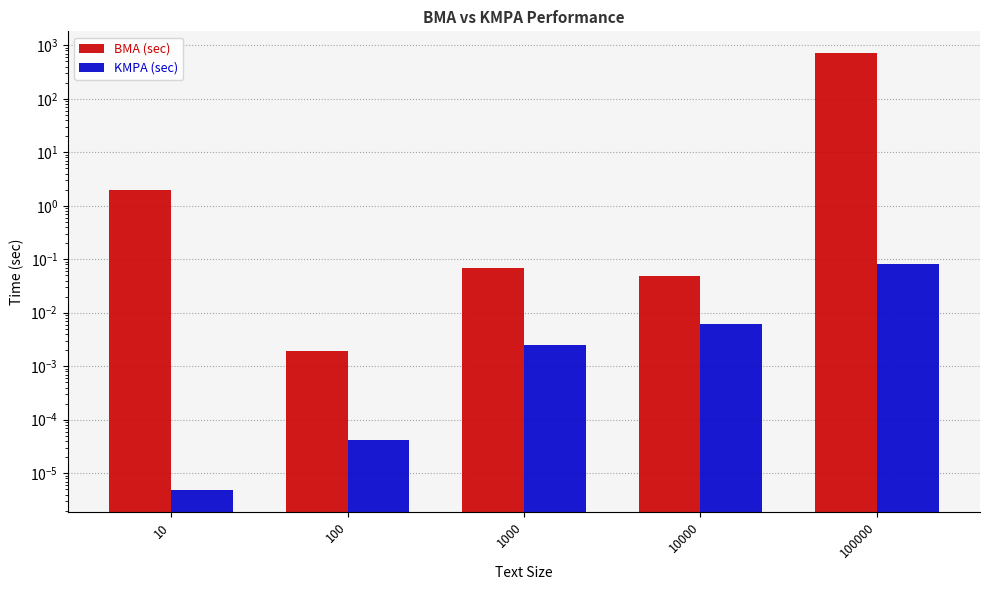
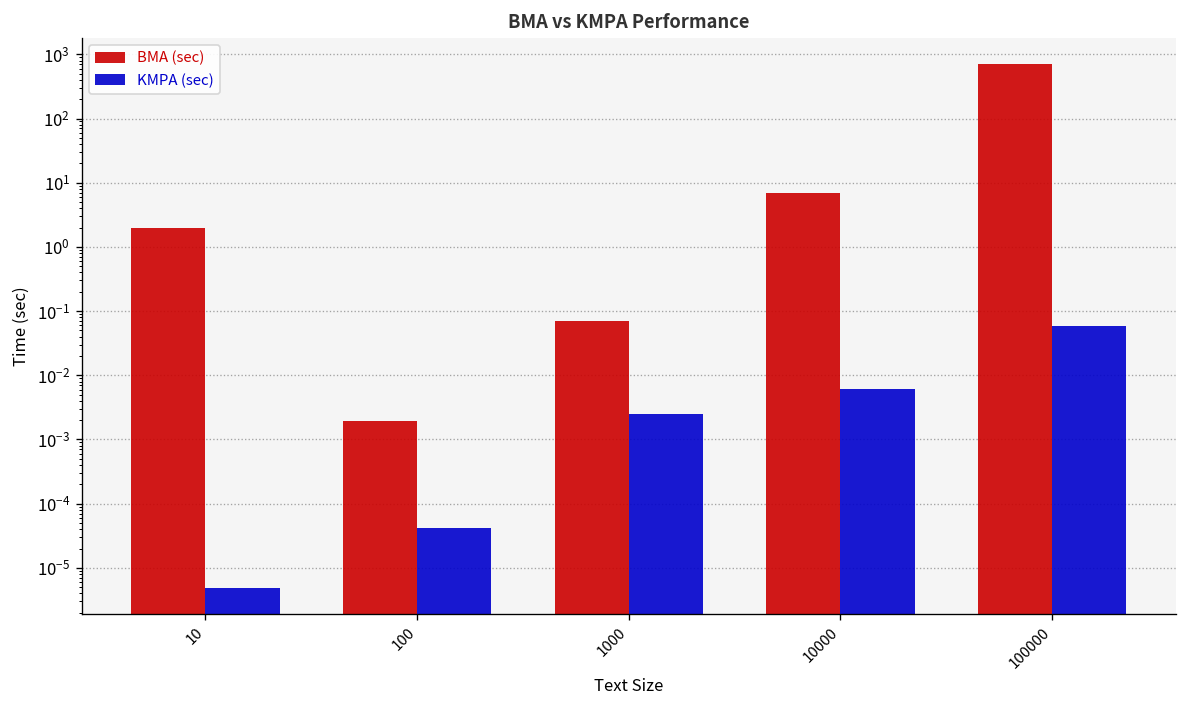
  {
    "BMA (sec)": {
      "10": 2.0,
      "100": 0.0020,
      "1000": 0.07,
-     "10000": 0.05,
+     "10000": 7,
      "100000": 700
    },
    "KMPA (sec)": {
      "10": 0.000005,
      "100": 0.00004,
      "1000": 0.002,
      "10000": 0.006,
-     "100000": 0.08
+     "100000": 0.06
    }
  }
